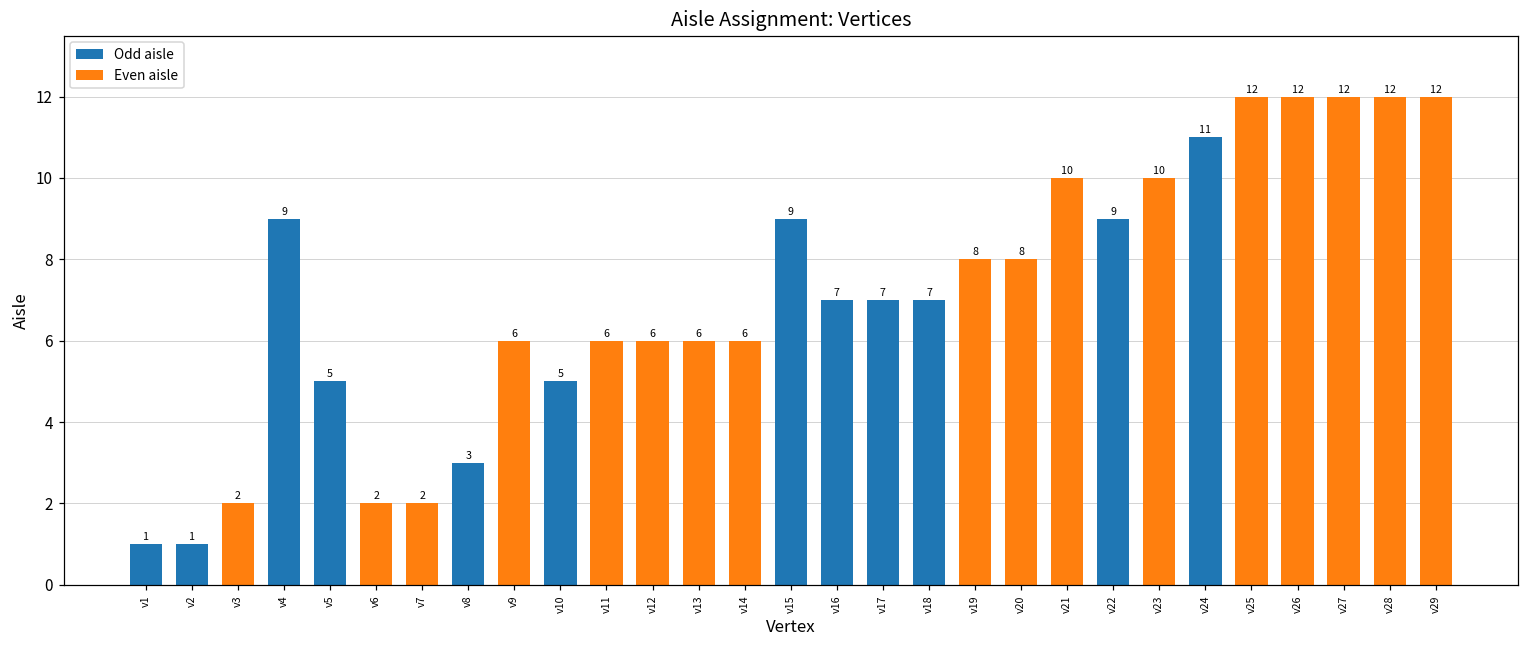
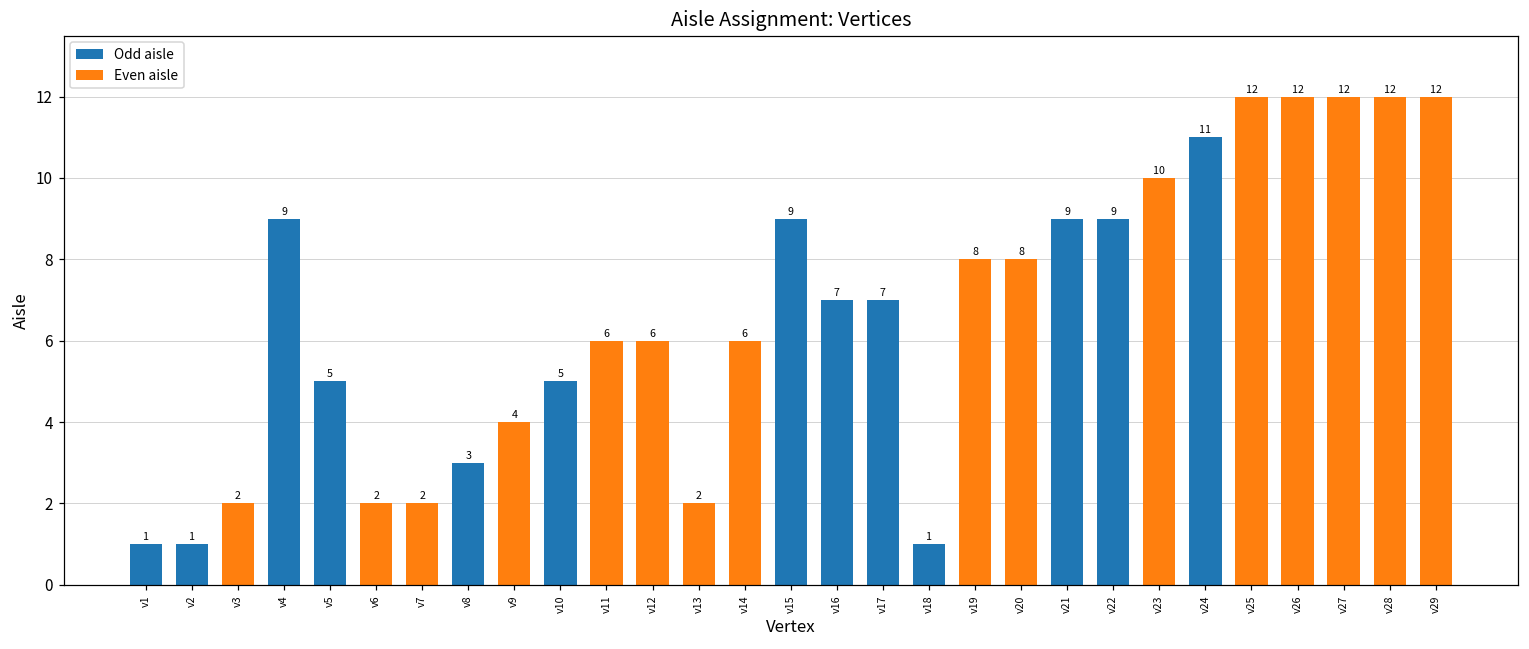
  {
    "v1": 1,
    "v2": 1,
    "v3": 2,
    "v4": 9,
    "v5": 5,
    "v6": 2,
    "v7": 2,
    "v8": 3,
-   "v9": 6,
+   "v9": 4,
    "v10": 5,
    "v11": 6,
    "v12": 6,
-   "v13": 6,
+   "v13": 2,
    "v14": 6,
    "v15": 9,
    "v16": 7,
    "v17": 7,
-   "v18": 7,
+   "v18": 1,
    "v19": 8,
    "v20": 8,
-   "v21": 10,
+   "v21": 9,
    "v22": 9,
    "v23": 10,
    "v24": 11,
    "v25": 12,
    "v26": 12,
    "v27": 12,
    "v28": 12,
    "v29": 12
  }
